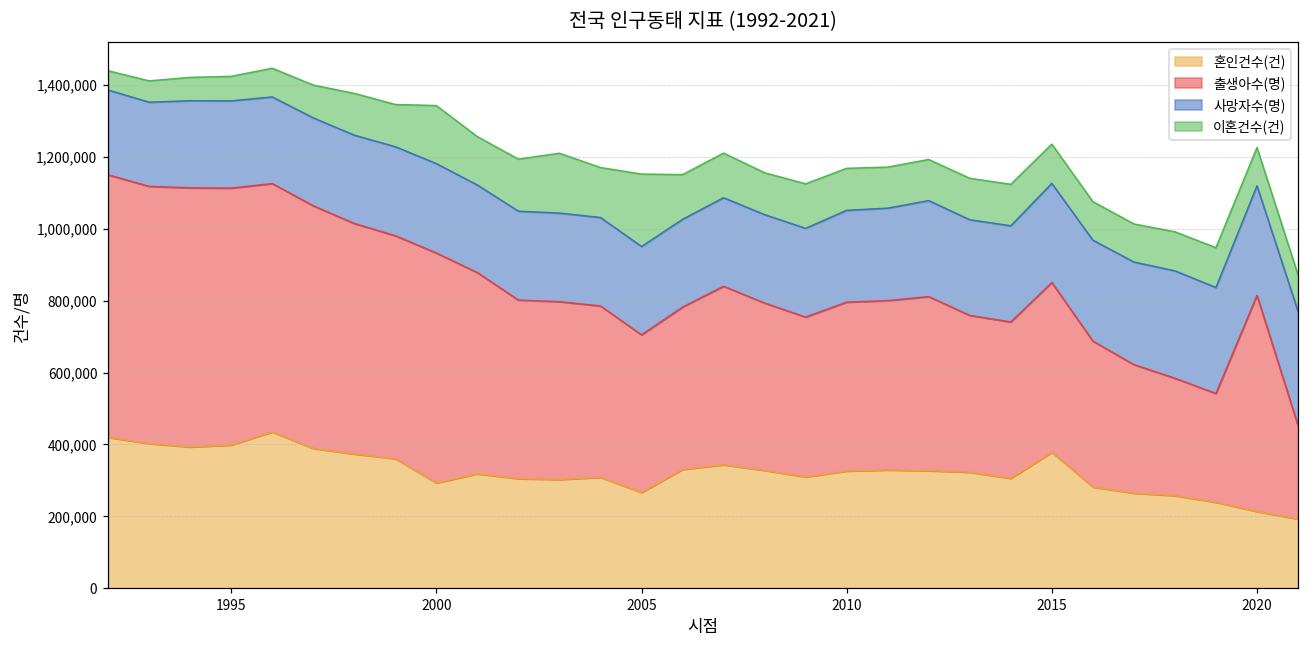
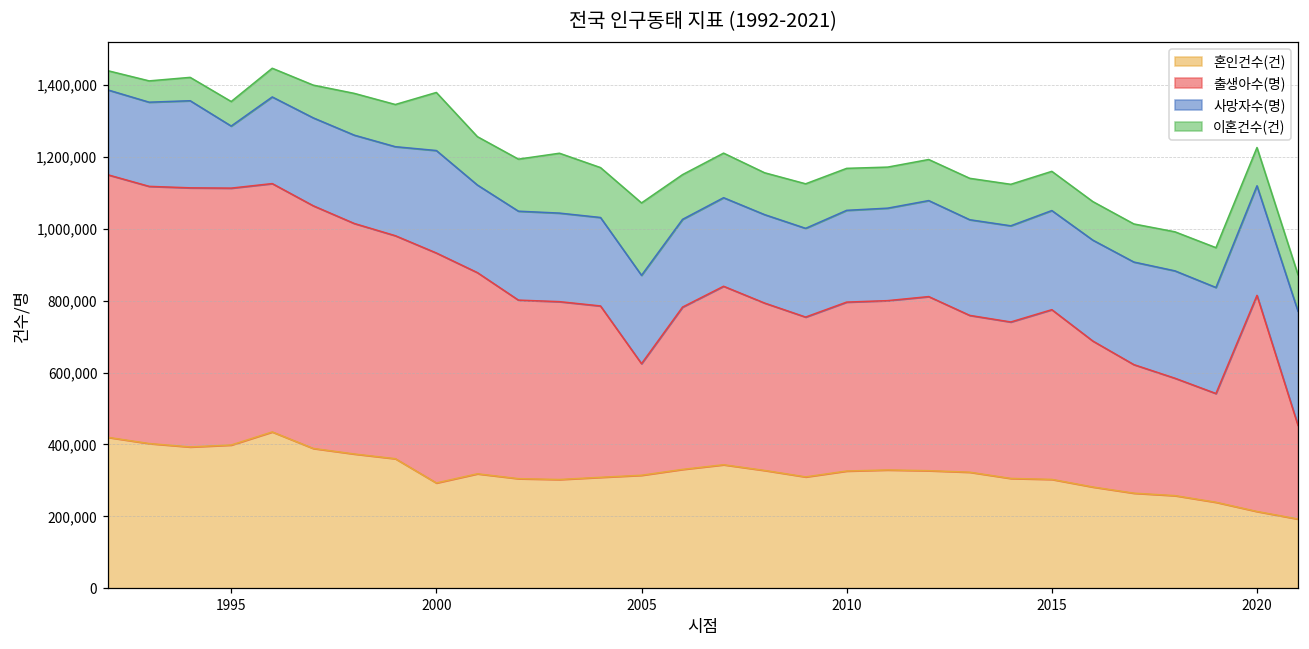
  {
    "혼인건수(건)": {
      "1995": "400,000",
      "2000": "290,000",
-     "2005": "270,000",
+     "2005": "310,000",
      "2010": "330,000",
-     "2015": "380,000",
+     "2015": "300,000",
      "2020": "210,000"
    },
    "출생아수(명)": {
      "1995": "720,000",
      "2000": "640,000",
-     "2005": "440,000",
+     "2005": "310,000",
      "2010": "470,000",
      "2015": "470,000",
      "2020": "600,000"
    },
    "사망자수(명)": {
-     "1995": "240,000",
-     "2000": "250,000",
+     "1995": "170,000",
+     "2000": "290,000",
      "2005": "250,000",
      "2010": "260,000",
      "2015": "280,000",
      "2020": "300,000"
    },
    "이혼건수(건)": {
      "1995": "70,000",
      "2000": "160,000",
      "2005": "200,000",
      "2010": "120,000",
      "2015": "110,000",
      "2020": "110,000"
    }
  }
